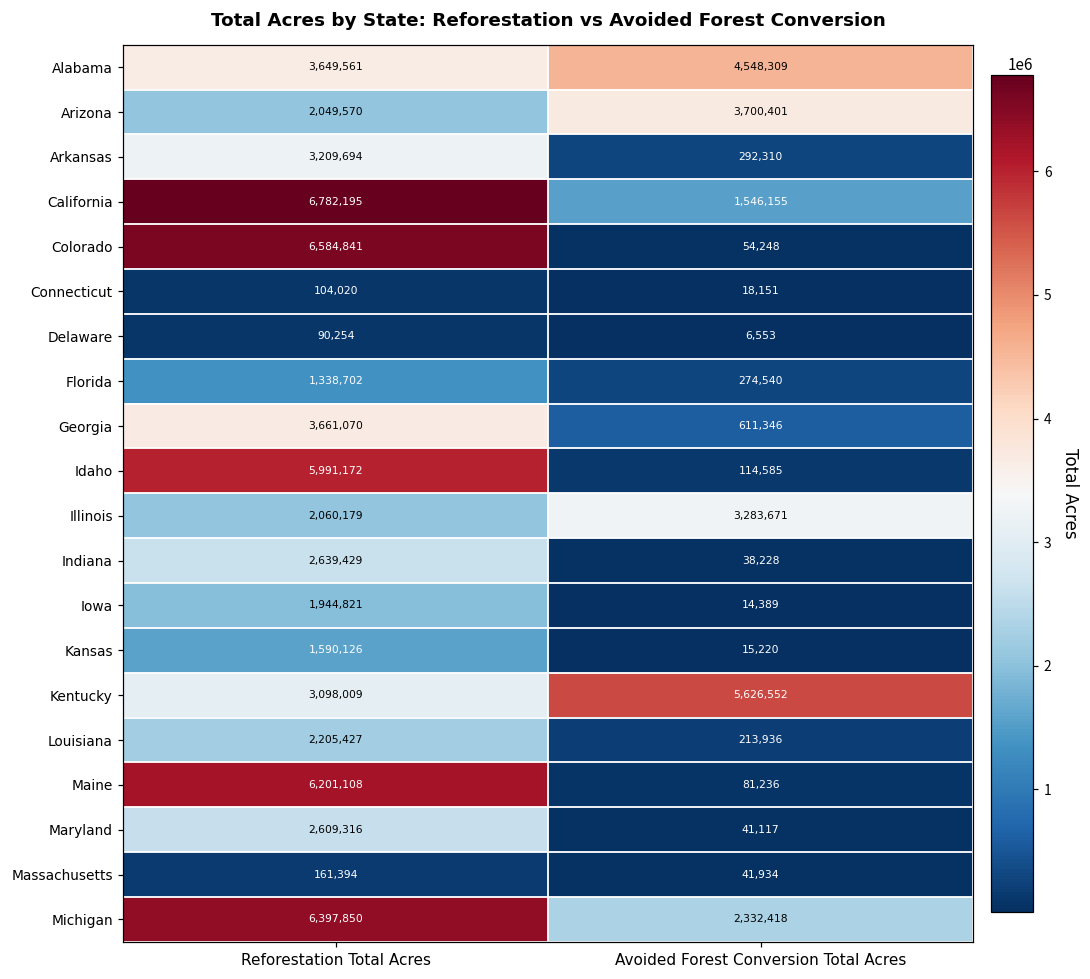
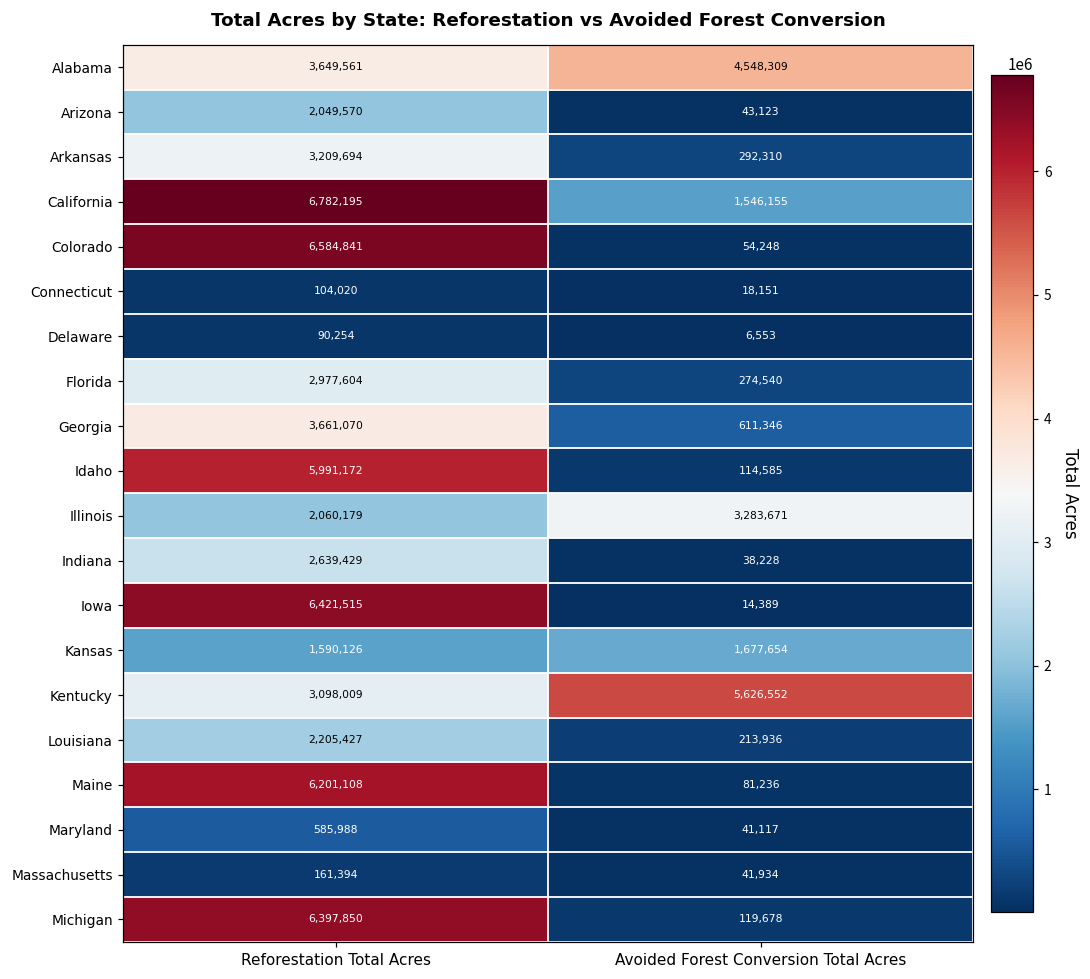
  {
    "Alabama": {
      "Reforestation Total Acres": "3,649,561",
      "Avoided Forest Conversion Total Acres": "4,548,309"
    },
    "Arizona": {
      "Reforestation Total Acres": "2,049,570",
-     "Avoided Forest Conversion Total Acres": "3,700,401"
+     "Avoided Forest Conversion Total Acres": "43,123"
    },
    "Arkansas": {
      "Reforestation Total Acres": "3,209,694",
      "Avoided Forest Conversion Total Acres": "292,310"
    },
    "California": {
      "Reforestation Total Acres": "6,782,195",
      "Avoided Forest Conversion Total Acres": "1,546,155"
    },
    "Colorado": {
      "Reforestation Total Acres": "6,584,841",
      "Avoided Forest Conversion Total Acres": "54,248"
    },
    "Connecticut": {
      "Reforestation Total Acres": "104,020",
      "Avoided Forest Conversion Total Acres": "18,151"
    },
    "Delaware": {
      "Reforestation Total Acres": "90,254",
      "Avoided Forest Conversion Total Acres": "6,553"
    },
    "Florida": {
-     "Reforestation Total Acres": "1,338,702",
+     "Reforestation Total Acres": "2,977,604",
      "Avoided Forest Conversion Total Acres": "274,540"
    },
    "Georgia": {
      "Reforestation Total Acres": "3,661,070",
      "Avoided Forest Conversion Total Acres": "611,346"
    },
    "Idaho": {
      "Reforestation Total Acres": "5,991,172",
      "Avoided Forest Conversion Total Acres": "114,585"
    },
    "Illinois": {
      "Reforestation Total Acres": "2,060,179",
      "Avoided Forest Conversion Total Acres": "3,283,671"
    },
    "Indiana": {
      "Reforestation Total Acres": "2,639,429",
      "Avoided Forest Conversion Total Acres": "38,228"
    },
    "Iowa": {
-     "Reforestation Total Acres": "1,944,821",
+     "Reforestation Total Acres": "6,421,515",
      "Avoided Forest Conversion Total Acres": "14,389"
    },
    "Kansas": {
      "Reforestation Total Acres": "1,590,126",
-     "Avoided Forest Conversion Total Acres": "15,220"
+     "Avoided Forest Conversion Total Acres": "1,677,654"
    },
    "Kentucky": {
      "Reforestation Total Acres": "3,098,009",
      "Avoided Forest Conversion Total Acres": "5,626,552"
    },
    "Louisiana": {
      "Reforestation Total Acres": "2,205,427",
      "Avoided Forest Conversion Total Acres": "213,936"
    },
    "Maine": {
      "Reforestation Total Acres": "6,201,108",
      "Avoided Forest Conversion Total Acres": "81,236"
    },
    "Maryland": {
-     "Reforestation Total Acres": "2,609,316",
+     "Reforestation Total Acres": "585,988",
      "Avoided Forest Conversion Total Acres": "41,117"
    },
    "Massachusetts": {
      "Reforestation Total Acres": "161,394",
      "Avoided Forest Conversion Total Acres": "41,934"
    },
    "Michigan": {
      "Reforestation Total Acres": "6,397,850",
-     "Avoided Forest Conversion Total Acres": "2,332,418"
+     "Avoided Forest Conversion Total Acres": "119,678"
    }
  }
